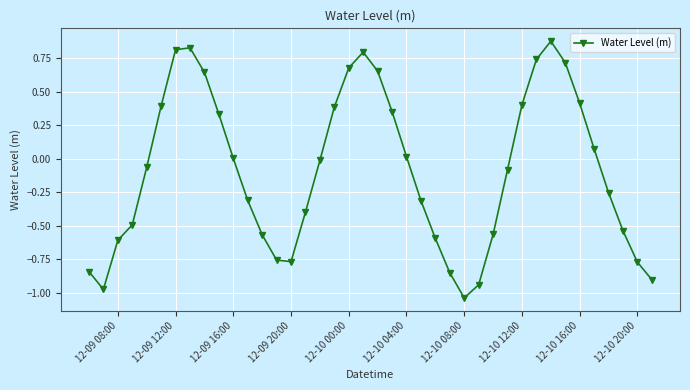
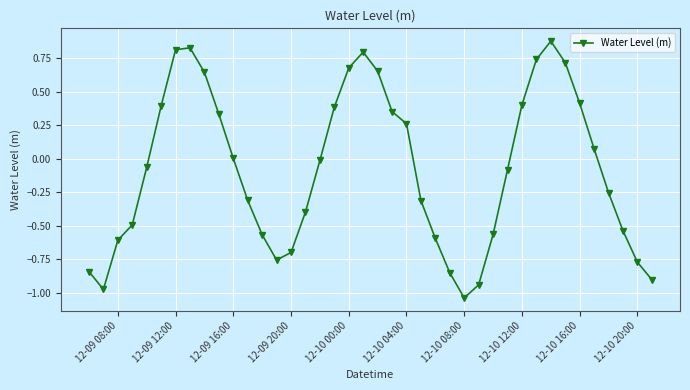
  {
    "12-09 08:00": -0.61,
    "12-09 12:00": 0.82,
    "12-09 16:00": 0.00,
-   "12-09 20:00": -0.77,
+   "12-09 20:00": -0.70,
    "12-10 00:00": 0.68,
-   "12-10 04:00": 0.02,
+   "12-10 04:00": 0.26,
    "12-10 08:00": -1.04,
    "12-10 12:00": 0.40,
    "12-10 16:00": 0.42,
    "12-10 20:00": -0.77
  }
